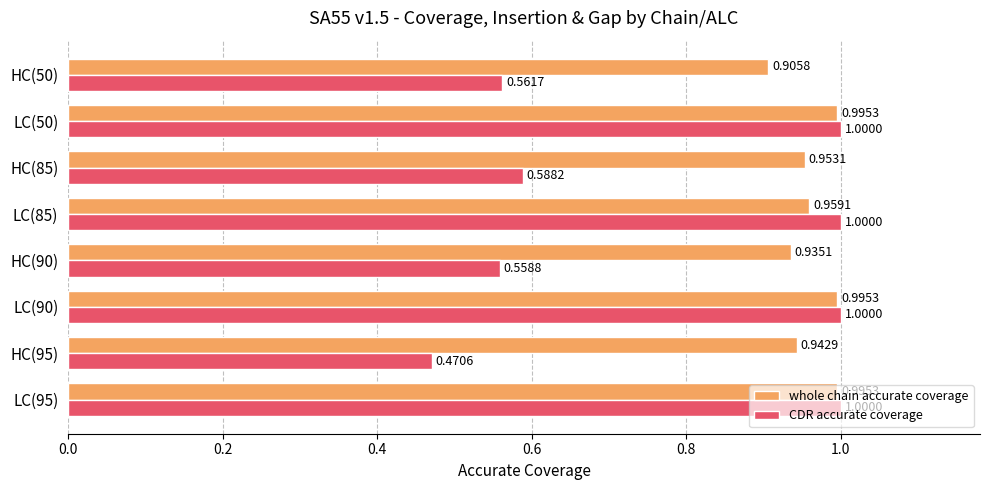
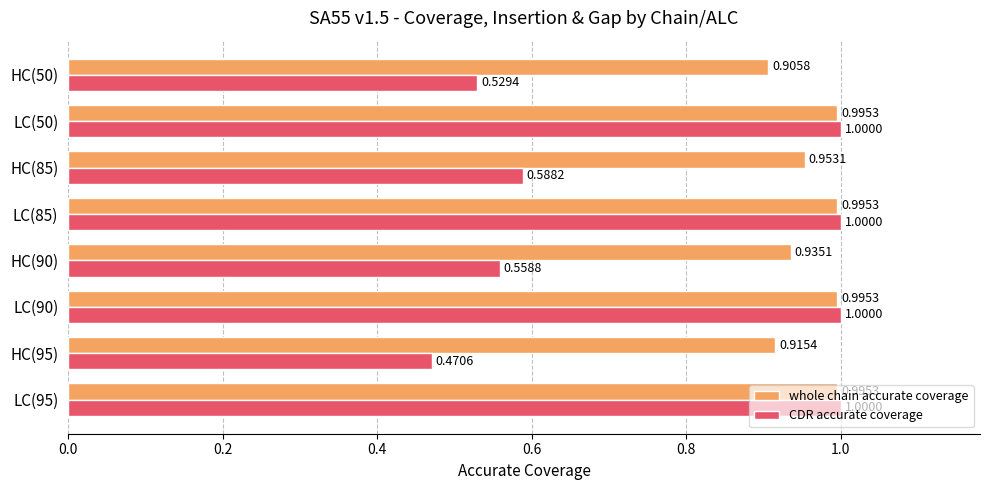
  {
    "whole chain accurate coverage": {
      "HC(50)": 0.9058,
      "LC(50)": 0.9953,
      "HC(85)": 0.9531,
-     "LC(85)": 0.9591,
+     "LC(85)": 0.9953,
      "HC(90)": 0.9351,
      "LC(90)": 0.9953,
-     "HC(95)": 0.9429
+     "HC(95)": 0.9154
    },
    "CDR accurate coverage": {
-     "HC(50)": 0.5617,
+     "HC(50)": 0.5294,
      "LC(50)": 1.0000,
      "HC(85)": 0.5882,
      "LC(85)": 1.0000,
      "HC(90)": 0.5588,
      "LC(90)": 1.0000,
      "HC(95)": 0.4706
    }
  }
